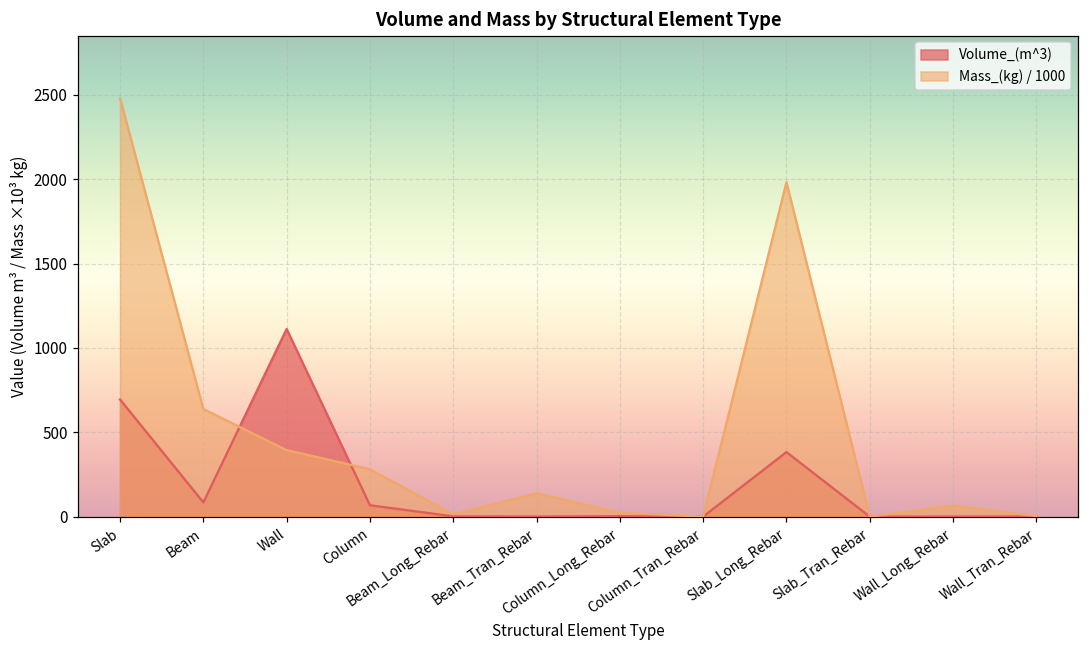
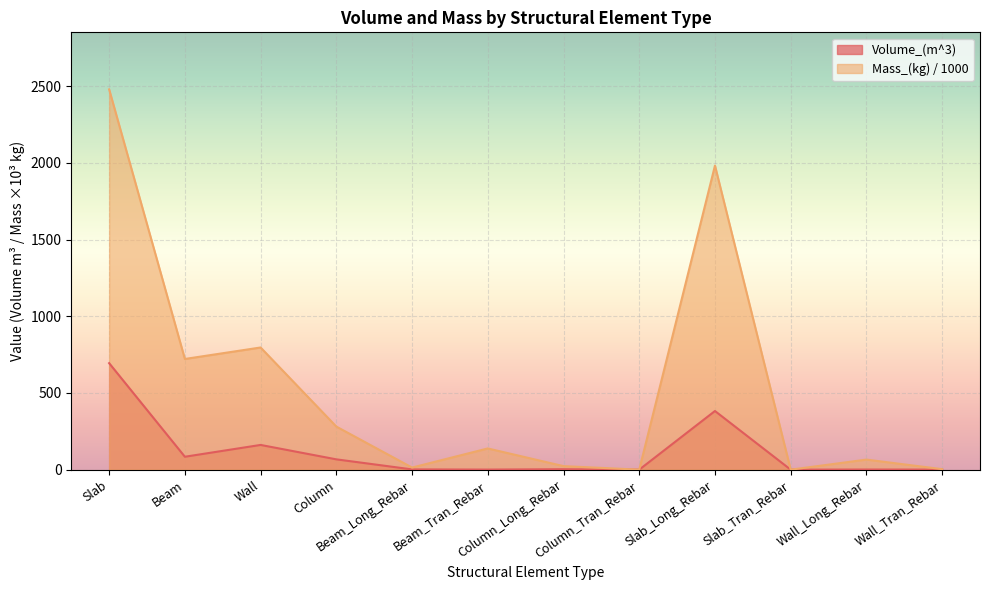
  {
    "Volume_(m^3)": {
      "Slab": 690,
      "Beam": 80,
-     "Wall": 1110,
+     "Wall": 160,
      "Column": 70,
      "Beam_Tran_Rebar": 0,
      "Column_Long_Rebar": 0,
      "Slab_Long_Rebar": 380,
      "Wall_Long_Rebar": 0
    },
    "Mass_(kg) / 1000": {
      "Slab": 2480,
-     "Beam": 640,
-     "Wall": 390,
+     "Beam": 720,
+     "Wall": 800,
      "Column": 280,
      "Beam_Tran_Rebar": 140,
      "Column_Long_Rebar": 20,
      "Slab_Long_Rebar": 1980,
      "Wall_Long_Rebar": 70
    }
  }
